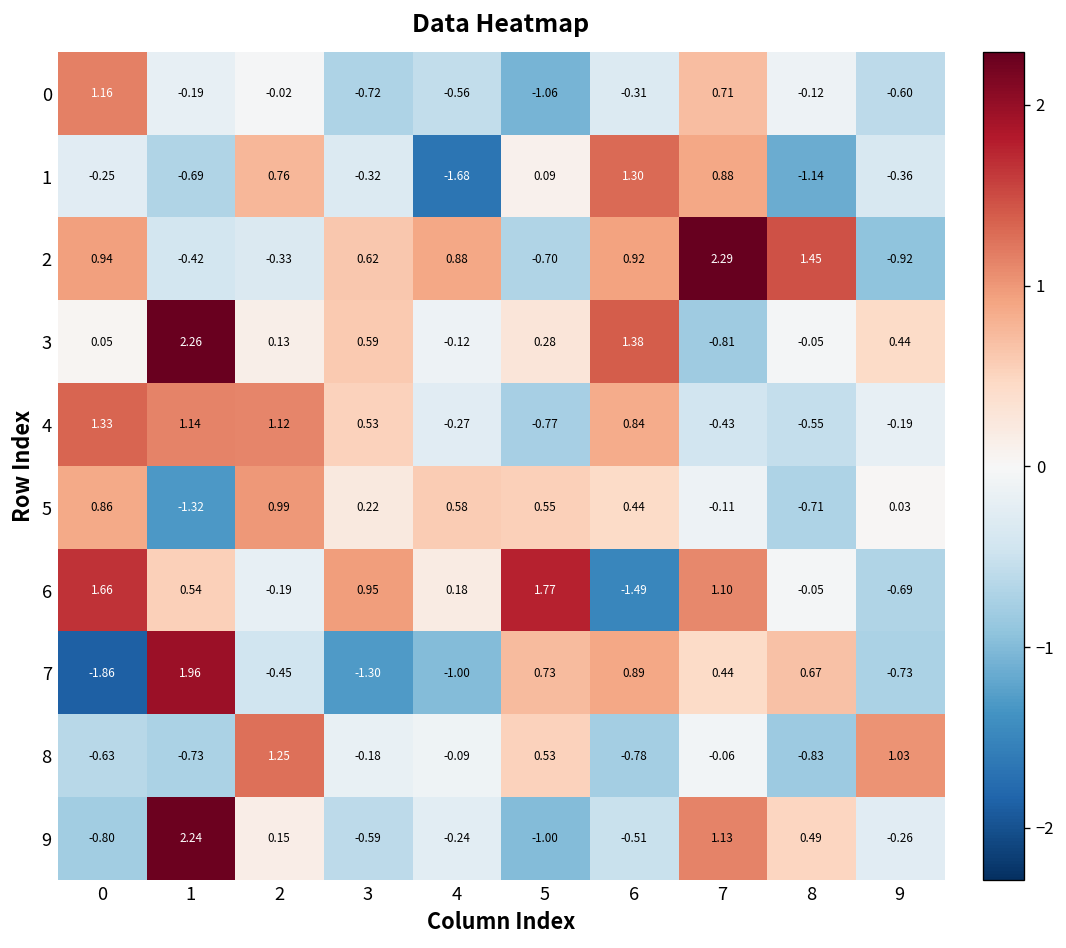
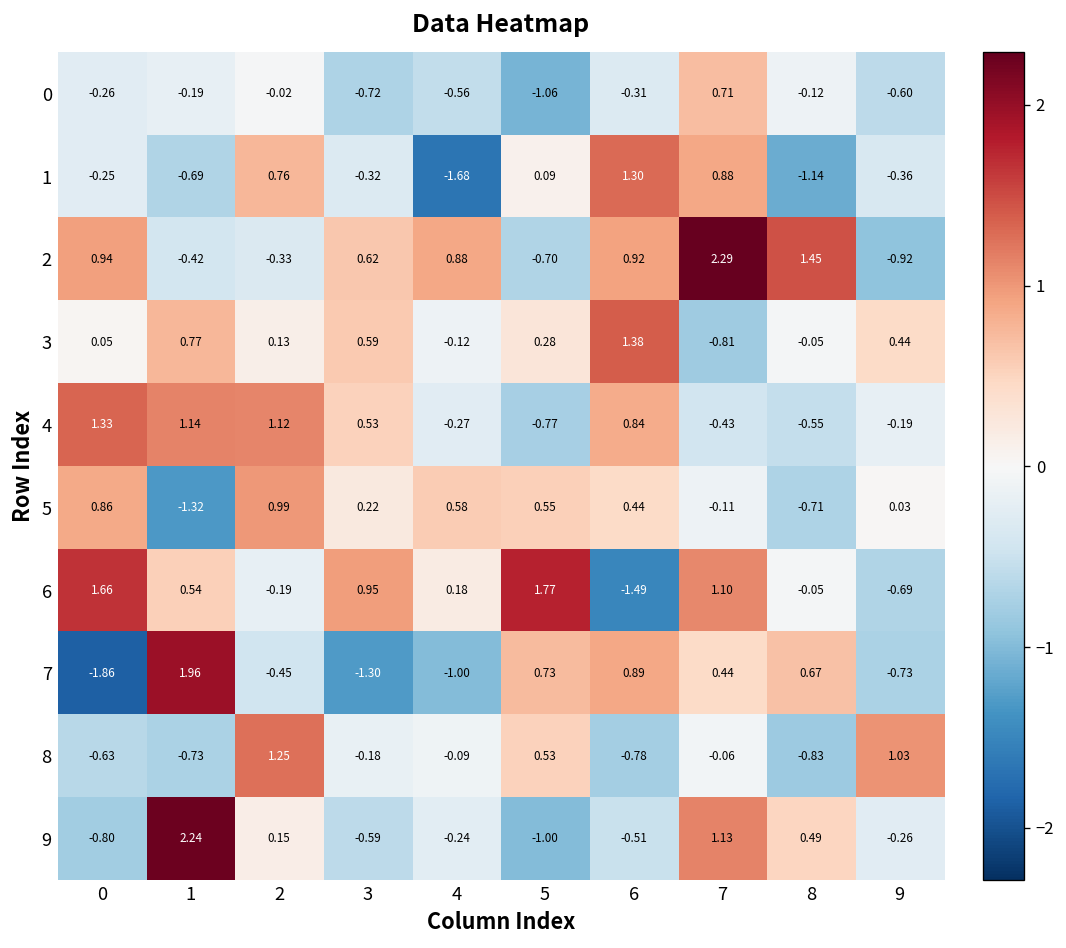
  {
    "0": {
-     "0": 1.16,
+     "0": -0.26,
      "1": -0.19,
      "2": -0.02,
      "3": -0.72,
      "4": -0.56,
      "5": -1.06,
      "6": -0.31,
      "7": 0.71,
      "8": -0.12,
      "9": -0.60
    },
    "1": {
      "0": -0.25,
      "1": -0.69,
      "2": 0.76,
      "3": -0.32,
      "4": -1.68,
      "5": 0.09,
      "6": 1.30,
      "7": 0.88,
      "8": -1.14,
      "9": -0.36
    },
    "2": {
      "0": 0.94,
      "1": -0.42,
      "2": -0.33,
      "3": 0.62,
      "4": 0.88,
      "5": -0.70,
      "6": 0.92,
      "7": 2.29,
      "8": 1.45,
      "9": -0.92
    },
    "3": {
      "0": 0.05,
-     "1": 2.26,
+     "1": 0.77,
      "2": 0.13,
      "3": 0.59,
      "4": -0.12,
      "5": 0.28,
      "6": 1.38,
      "7": -0.81,
      "8": -0.05,
      "9": 0.44
    },
    "4": {
      "0": 1.33,
      "1": 1.14,
      "2": 1.12,
      "3": 0.53,
      "4": -0.27,
      "5": -0.77,
      "6": 0.84,
      "7": -0.43,
      "8": -0.55,
      "9": -0.19
    },
    "5": {
      "0": 0.86,
      "1": -1.32,
      "2": 0.99,
      "3": 0.22,
      "4": 0.58,
      "5": 0.55,
      "6": 0.44,
      "7": -0.11,
      "8": -0.71,
      "9": 0.03
    },
    "6": {
      "0": 1.66,
      "1": 0.54,
      "2": -0.19,
      "3": 0.95,
      "4": 0.18,
      "5": 1.77,
      "6": -1.49,
      "7": 1.10,
      "8": -0.05,
      "9": -0.69
    },
    "7": {
      "0": -1.86,
      "1": 1.96,
      "2": -0.45,
      "3": -1.30,
      "4": -1.00,
      "5": 0.73,
      "6": 0.89,
      "7": 0.44,
      "8": 0.67,
      "9": -0.73
    },
    "8": {
      "0": -0.63,
      "1": -0.73,
      "2": 1.25,
      "3": -0.18,
      "4": -0.09,
      "5": 0.53,
      "6": -0.78,
      "7": -0.06,
      "8": -0.83,
      "9": 1.03
    },
    "9": {
      "0": -0.80,
      "1": 2.24,
      "2": 0.15,
      "3": -0.59,
      "4": -0.24,
      "5": -1.00,
      "6": -0.51,
      "7": 1.13,
      "8": 0.49,
      "9": -0.26
    }
  }
